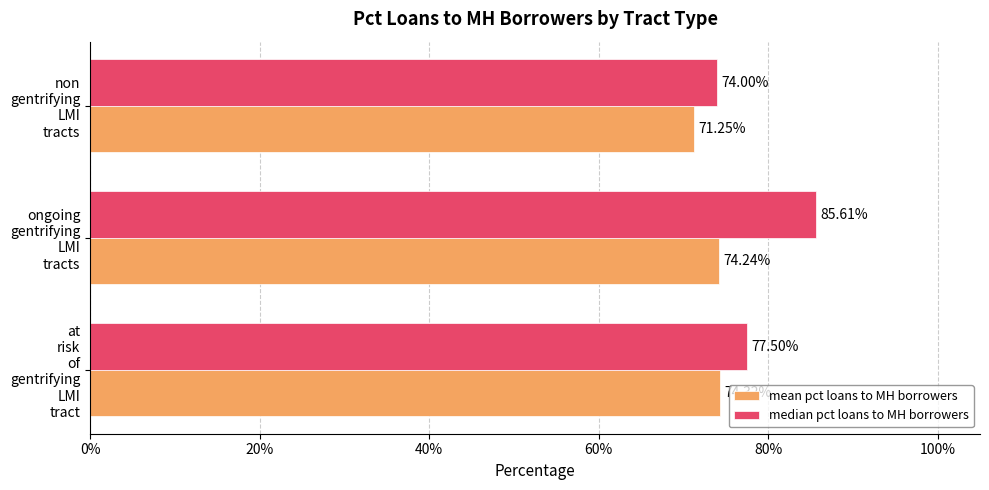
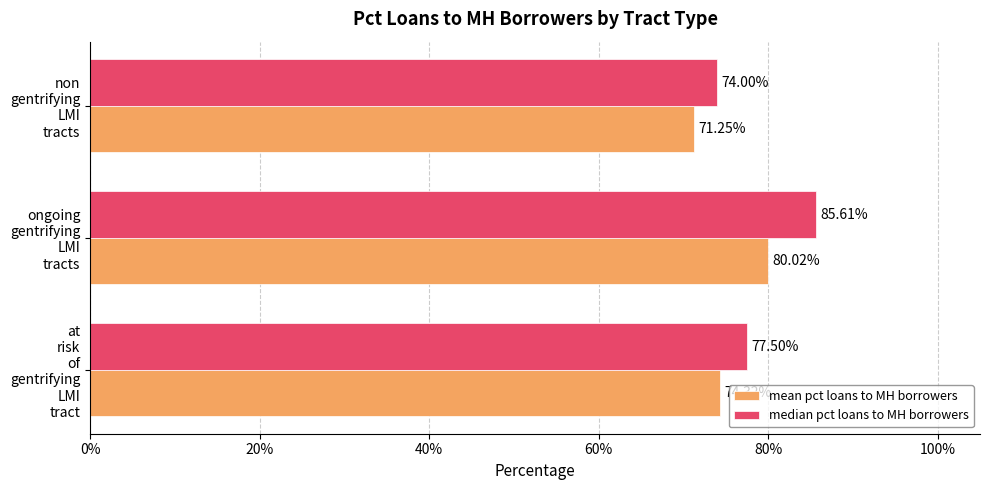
  {
    "mean pct loans to MH borrowers": {
      "non gentrifying LMI tracts": "71.25%",
-     "ongoing gentrifying LMI tracts": "74.24%"
+     "ongoing gentrifying LMI tracts": "80.02%"
    },
    "median pct loans to MH borrowers": {
      "non gentrifying LMI tracts": "74.00%",
      "ongoing gentrifying LMI tracts": "85.61%",
      "at risk of gentrifying LMI tract": "77.50%"
    }
  }
